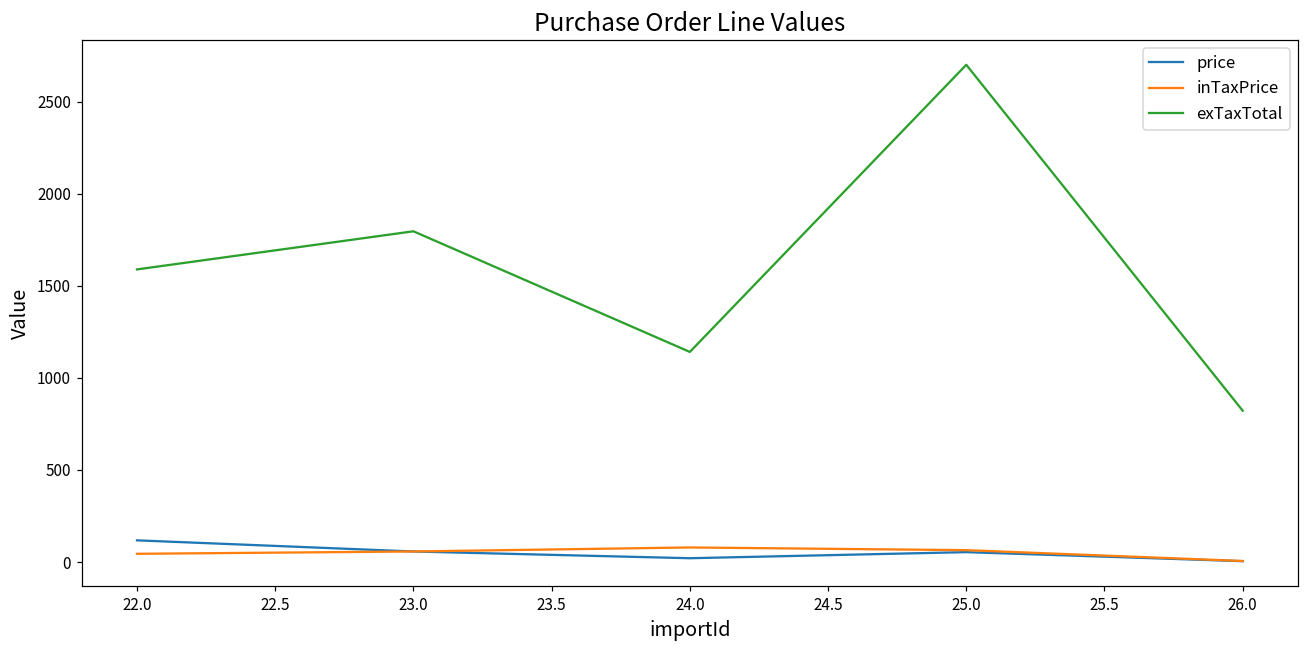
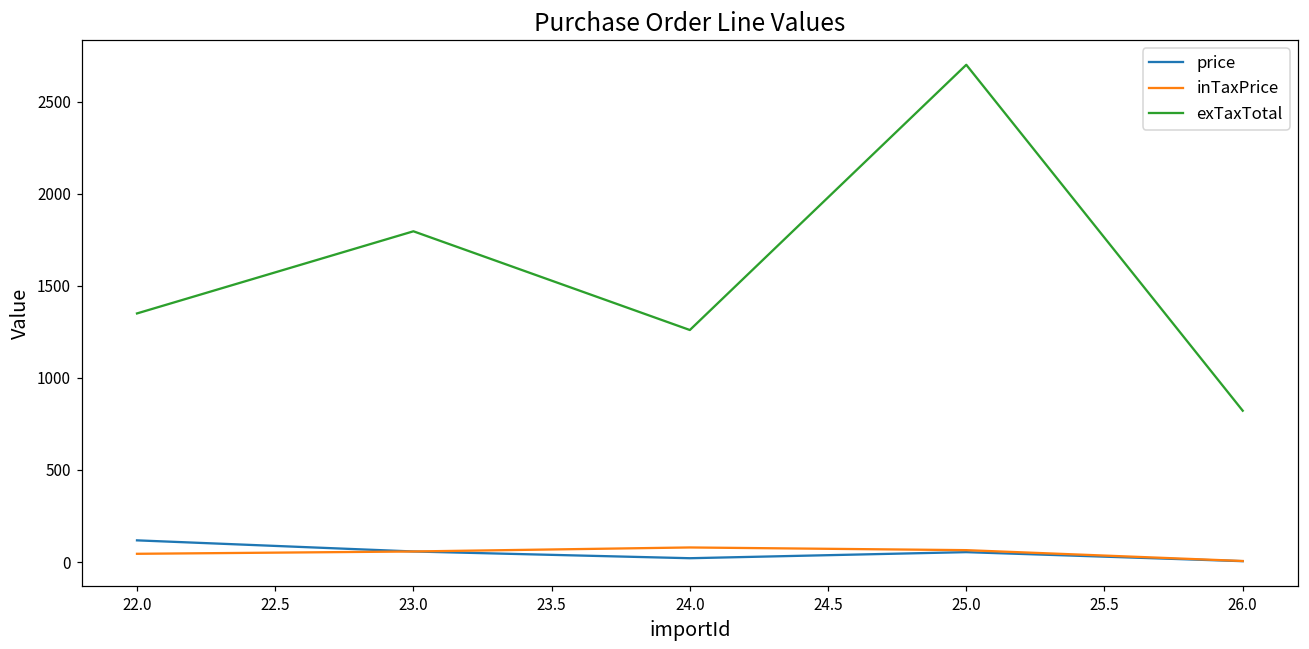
  {
    "price": {
      "22.0": 120,
      "24.0": 20
    },
    "inTaxPrice": {
      "22.0": 50,
      "24.0": 80
    },
    "exTaxTotal": {
-     "22.0": 1590,
+     "22.0": 1350,
      "23.0": 1800,
-     "24.0": 1140,
+     "24.0": 1260,
      "25.0": 2700,
      "26.0": 820
    }
  }
